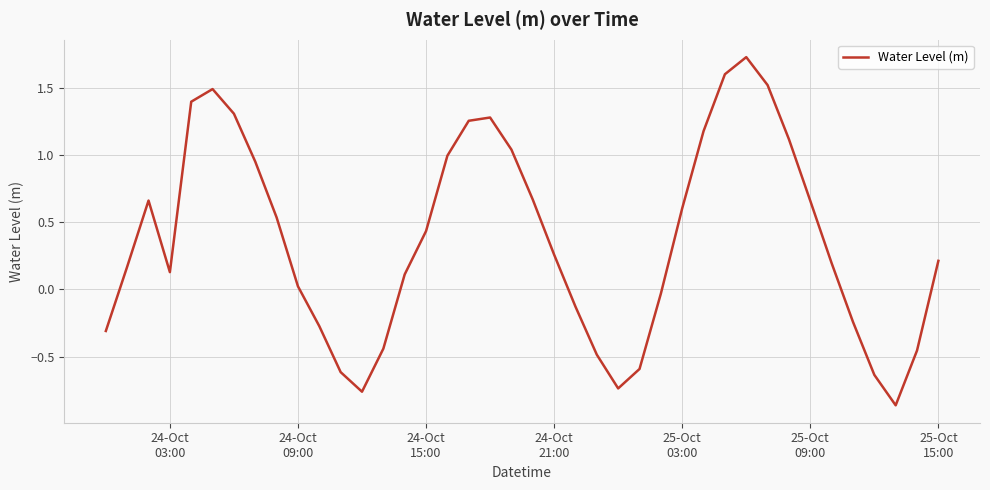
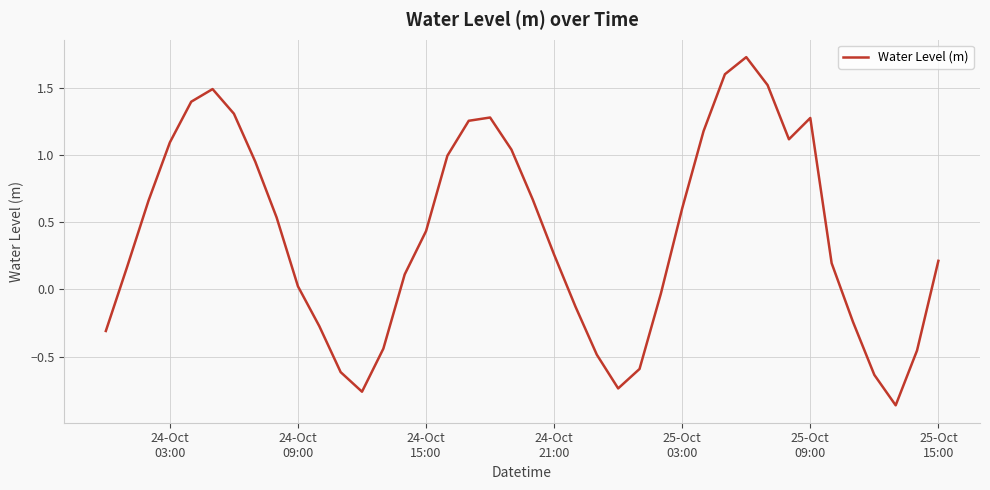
  {
-   "24-Oct 03:00": 0.13,
+   "24-Oct 03:00": 1.09,
    "24-Oct 09:00": 0.02,
    "24-Oct 15:00": 0.43,
    "24-Oct 21:00": 0.26,
    "25-Oct 03:00": 0.60,
-   "25-Oct 09:00": 0.66,
+   "25-Oct 09:00": 1.28,
    "25-Oct 15:00": 0.21
  }
